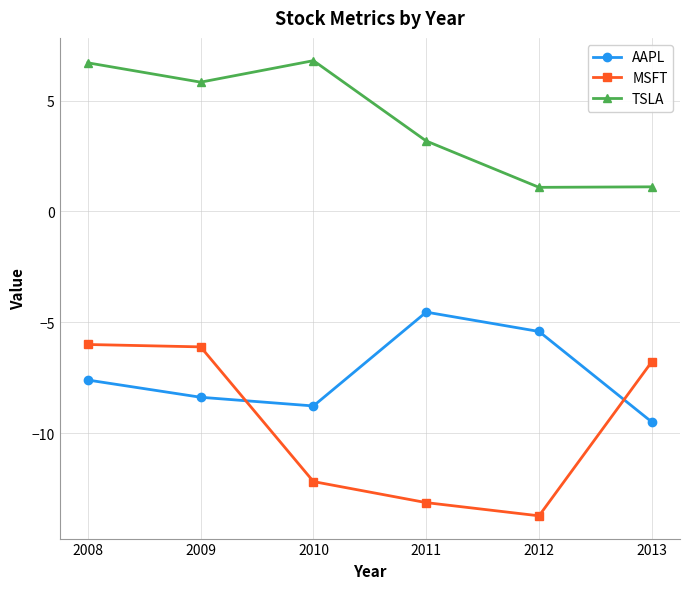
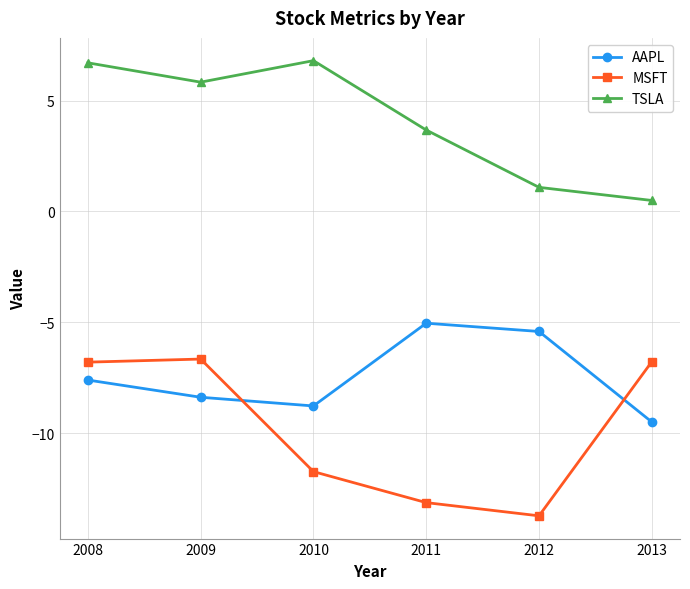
  {
    "AAPL": {
      "2008": -7.6,
      "2009": -8.4,
      "2010": -8.8,
-     "2011": -4.5,
+     "2011": -5.0,
      "2012": -5.4,
      "2013": -9.5
    },
    "MSFT": {
-     "2008": -6.0,
-     "2009": -6.1,
-     "2010": -12.2,
+     "2008": -6.8,
+     "2009": -6.7,
+     "2010": -11.7,
      "2011": -13.1,
      "2012": -13.7,
      "2013": -6.8
    },
    "TSLA": {
      "2008": 6.7,
      "2009": 5.8,
      "2010": 6.8,
-     "2011": 3.2,
+     "2011": 3.7,
      "2012": 1.1,
-     "2013": 1.1
+     "2013": 0.5
    }
  }
